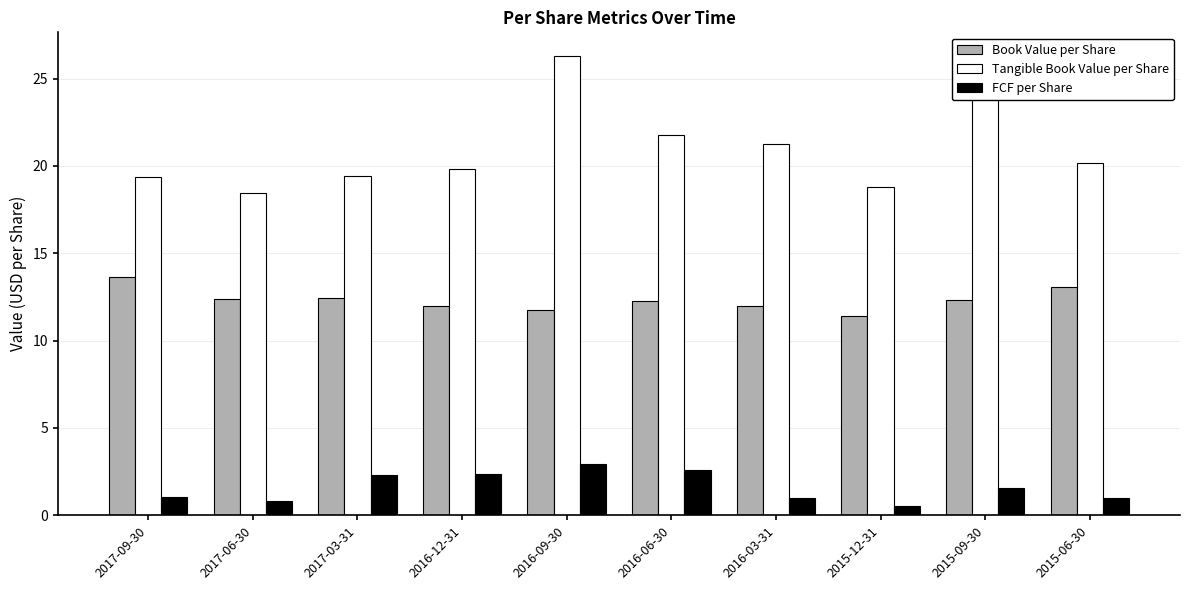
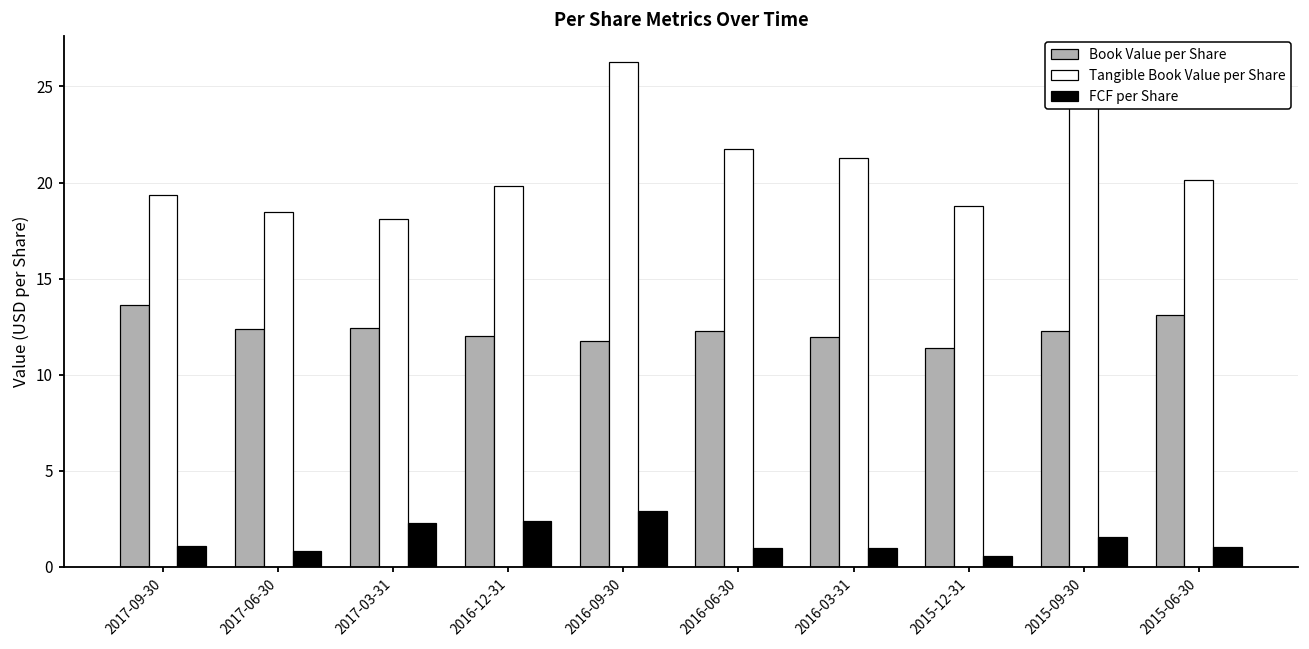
  {
    "Book Value per Share": {
      "2017-09-30": 13.6,
      "2017-06-30": 12.4,
      "2017-03-31": 12.4,
      "2016-12-31": 12.0,
      "2016-09-30": 11.8,
      "2016-06-30": 12.3,
      "2016-03-31": 12.0,
      "2015-12-31": 11.4,
      "2015-09-30": 12.3,
      "2015-06-30": 13.1
    },
    "Tangible Book Value per Share": {
      "2017-09-30": 19.3,
      "2017-06-30": 18.5,
-     "2017-03-31": 19.4,
+     "2017-03-31": 18.1,
      "2016-12-31": 19.8,
      "2016-09-30": 26.3,
      "2016-06-30": 21.8,
      "2016-03-31": 21.3,
      "2015-12-31": 18.8,
      "2015-06-30": 20.2
    },
    "FCF per Share": {
      "2017-09-30": 1.1,
      "2017-06-30": 0.8,
      "2017-03-31": 2.3,
      "2016-12-31": 2.4,
      "2016-09-30": 2.9,
-     "2016-06-30": 2.6,
+     "2016-06-30": 1.0,
      "2016-03-31": 1.0,
      "2015-12-31": 0.6,
      "2015-09-30": 1.6,
      "2015-06-30": 1.0
    }
  }
